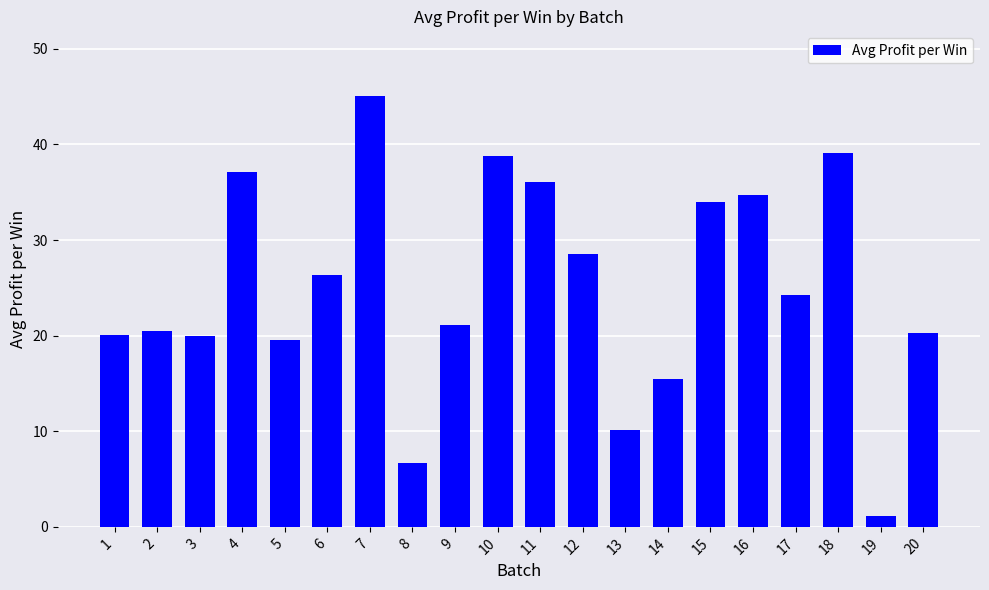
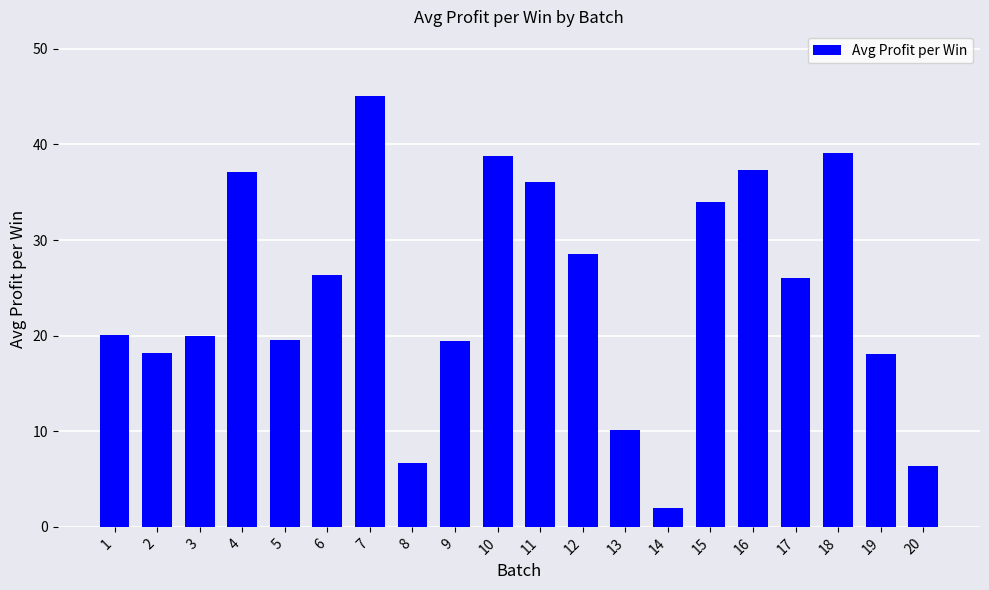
  {
    "1": 20,
-   "2": 20,
+   "2": 18,
    "3": 20,
    "4": 37,
    "5": 20,
    "6": 26,
    "7": 45,
    "8": 7,
-   "9": 21,
+   "9": 19,
    "10": 39,
    "11": 36,
    "12": 29,
    "13": 10,
-   "14": 15,
+   "14": 2,
    "15": 34,
-   "16": 35,
-   "17": 24,
+   "16": 37,
+   "17": 26,
    "18": 39,
-   "19": 1,
-   "20": 20
+   "19": 18,
+   "20": 6
  }
